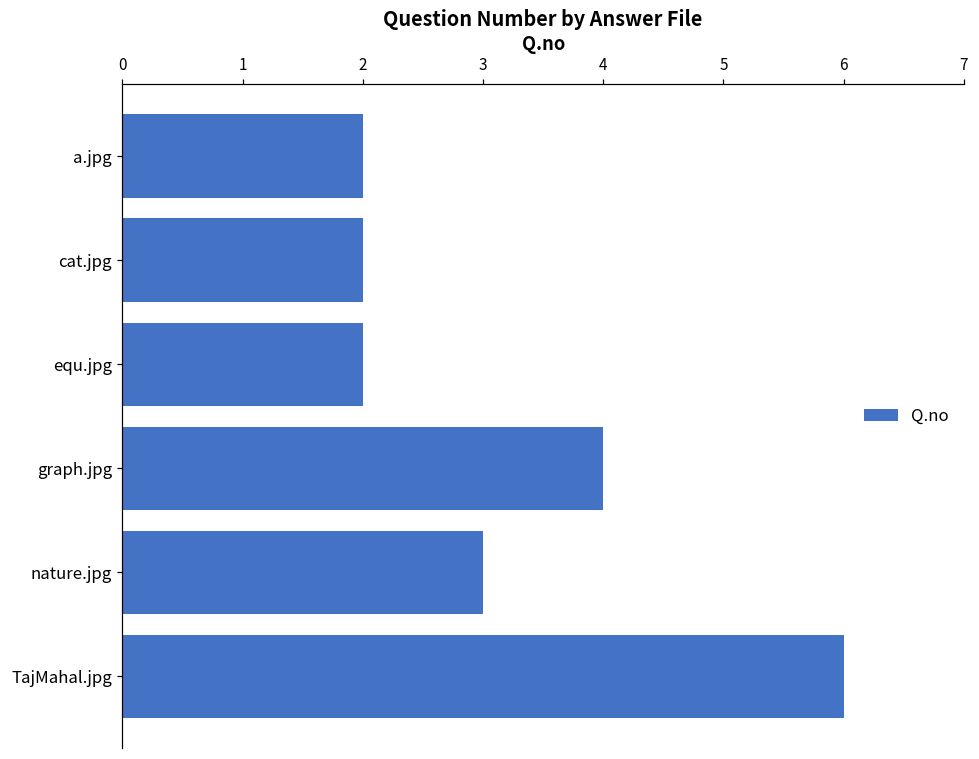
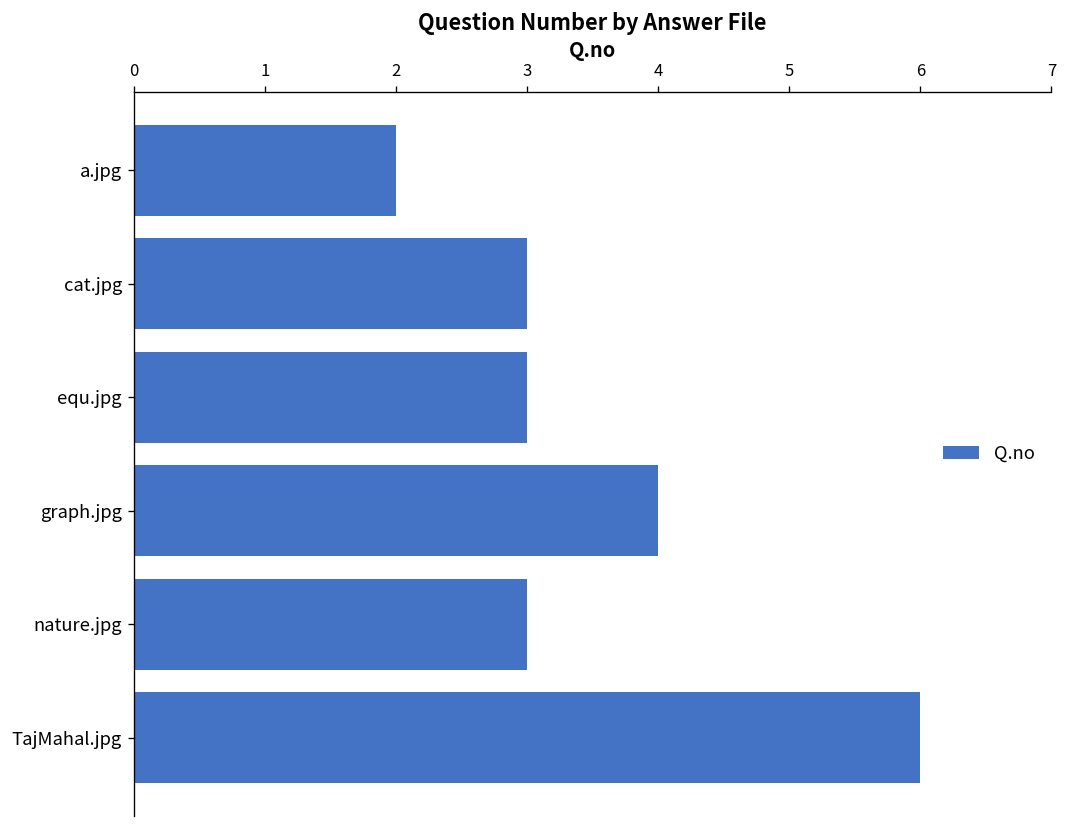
  {
    "a.jpg": 2,
-   "cat.jpg": 2,
-   "equ.jpg": 2,
+   "cat.jpg": 3,
+   "equ.jpg": 3,
    "graph.jpg": 4,
    "nature.jpg": 3,
    "TajMahal.jpg": 6
  }
